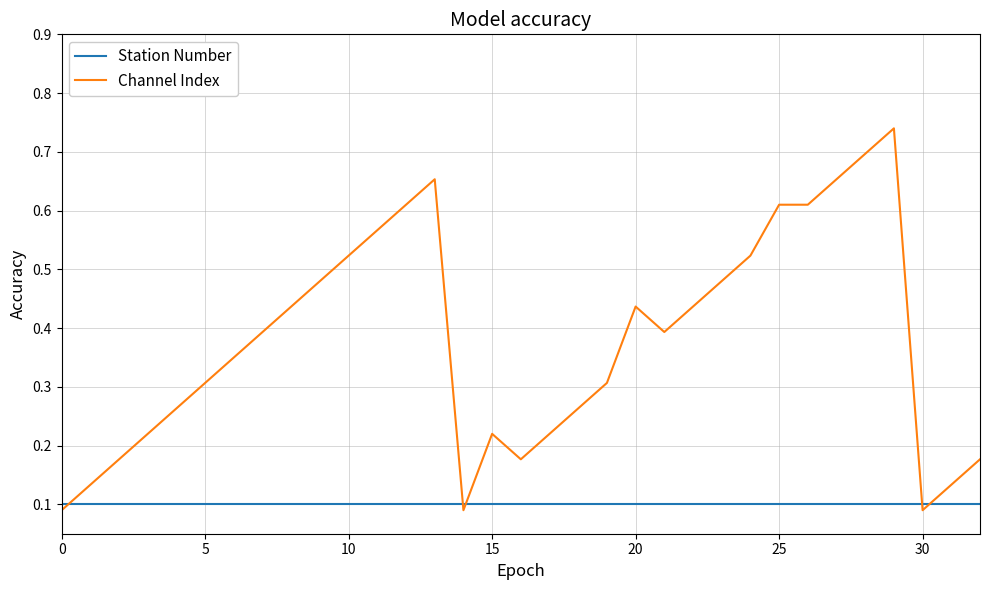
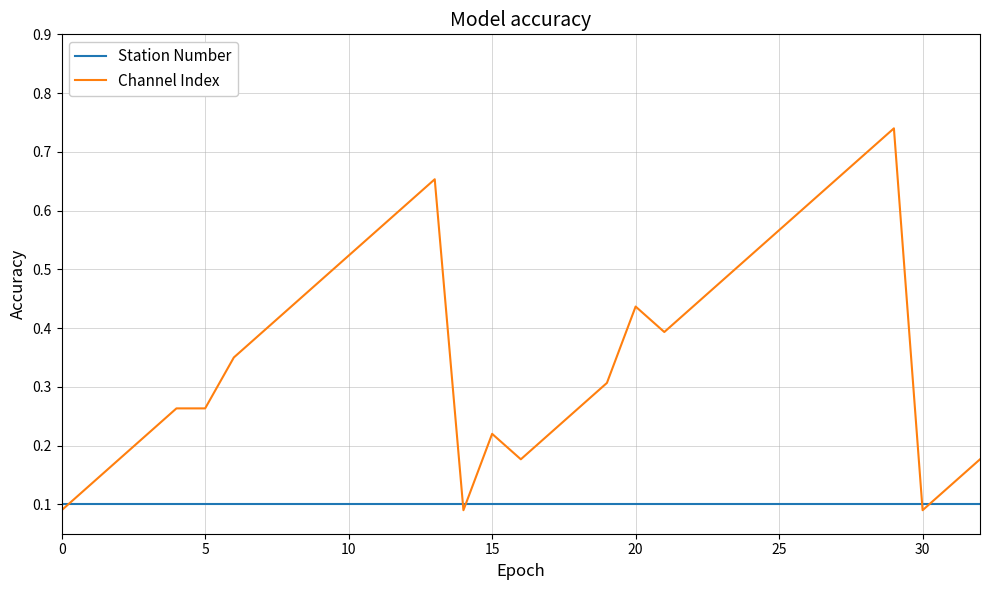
  {
    "Station Number": {
      "0": 0.10,
      "5": 0.10,
      "10": 0.10,
      "15": 0.10,
      "20": 0.10,
      "25": 0.10,
      "30": 0.10
    },
    "Channel Index": {
      "0": 0.09,
-     "5": 0.31,
+     "5": 0.26,
      "10": 0.52,
      "15": 0.22,
      "20": 0.44,
-     "25": 0.61,
+     "25": 0.57,
      "30": 0.09
    }
  }
